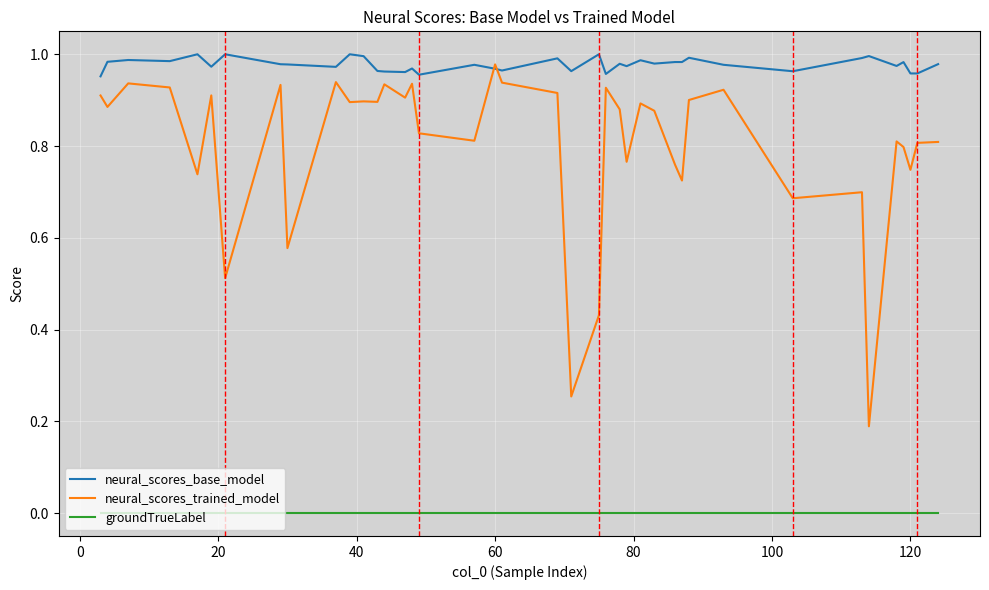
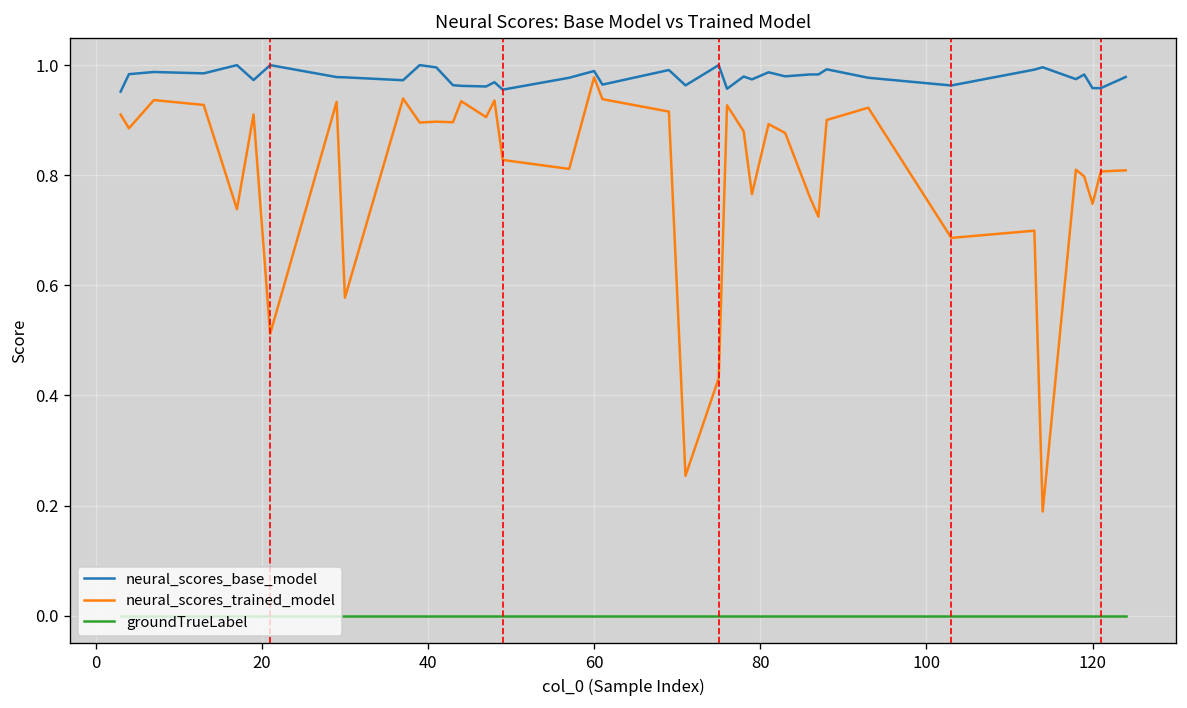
  {
    "neural_scores_base_model": {
-     "60": 0.97,
+     "60": 0.99,
      "120": 0.96
    },
    "neural_scores_trained_model": {
      "60": 0.98,
      "120": 0.75
    },
    "groundTrueLabel": {
      "60": 0.00,
      "120": 0.00
    }
  }
